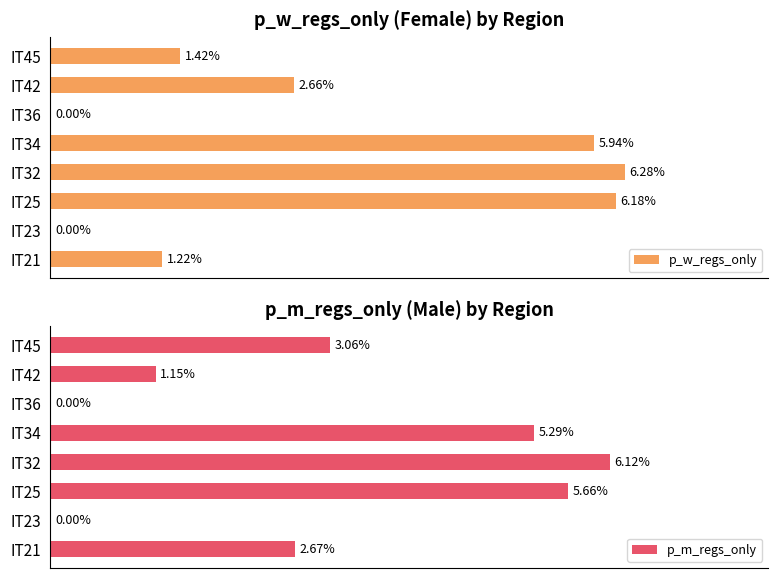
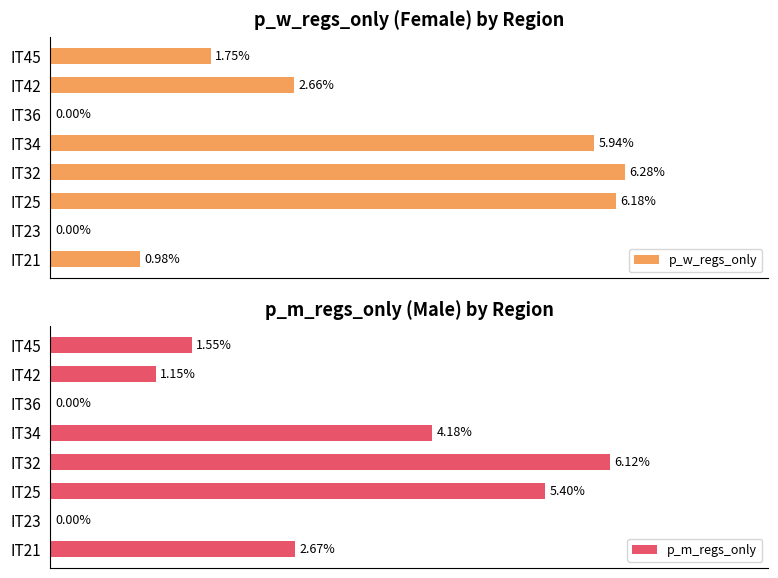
  {
    "p_w_regs_only (Female) by Region": {
-     "IT45": "1.42%",
+     "IT45": "1.75%",
      "IT42": "2.66%",
      "IT36": "0.00%",
      "IT34": "5.94%",
      "IT32": "6.28%",
      "IT25": "6.18%",
      "IT23": "0.00%",
-     "IT21": "1.22%"
+     "IT21": "0.98%"
    },
    "p_m_regs_only (Male) by Region": {
-     "IT45": "3.06%",
+     "IT45": "1.55%",
      "IT42": "1.15%",
      "IT36": "0.00%",
-     "IT34": "5.29%",
+     "IT34": "4.18%",
      "IT32": "6.12%",
-     "IT25": "5.66%",
+     "IT25": "5.40%",
      "IT23": "0.00%",
      "IT21": "2.67%"
    }
  }
